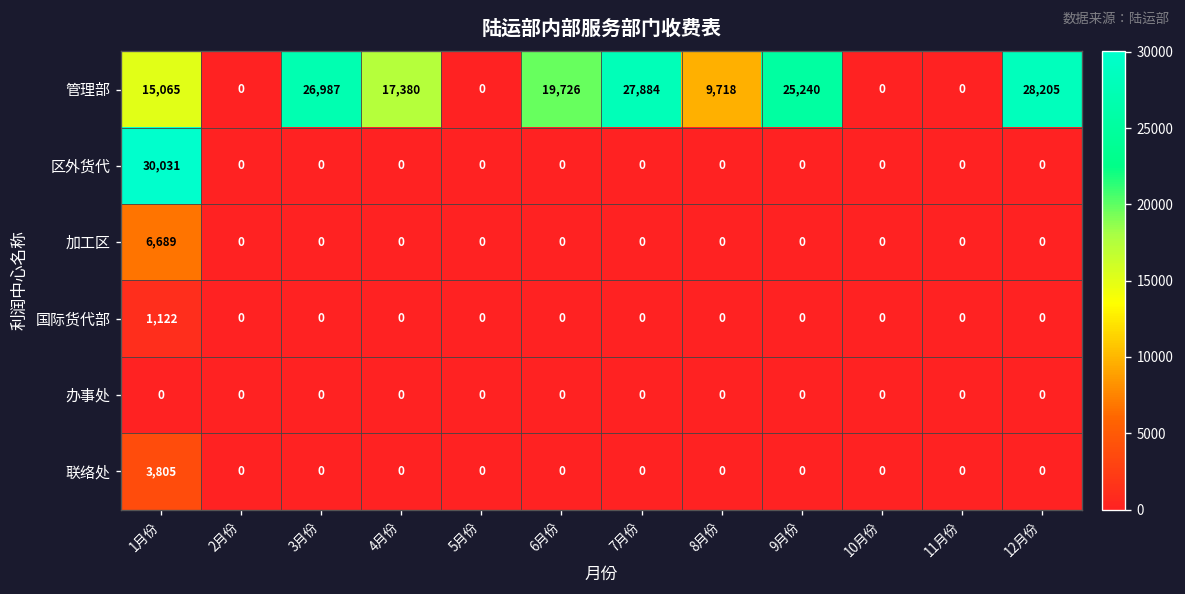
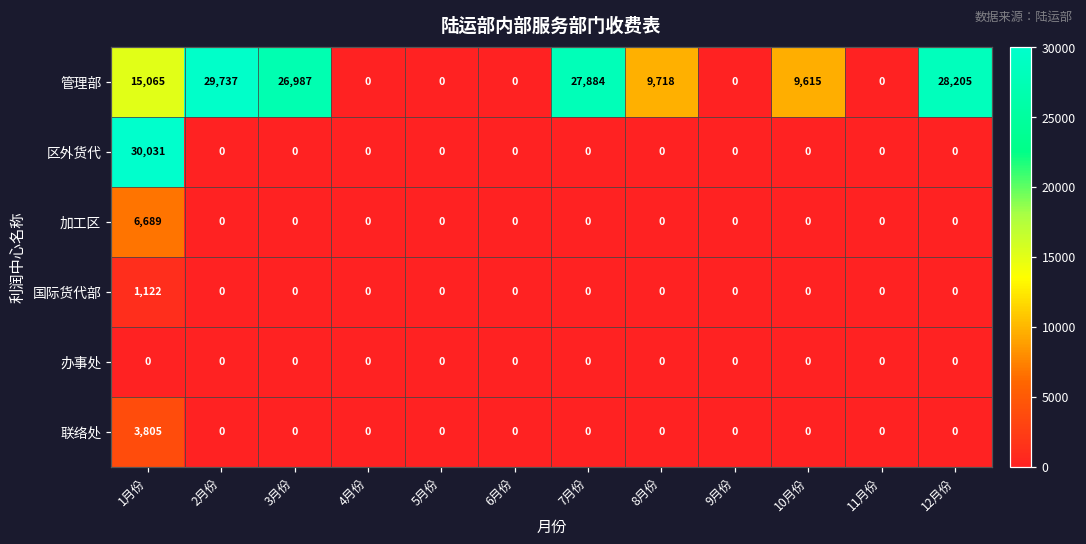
  {
    "管理部": {
      "1月份": "15,065",
-     "2月份": "0",
+     "2月份": "29,737",
      "3月份": "26,987",
-     "4月份": "17,380",
+     "4月份": "0",
      "5月份": "0",
-     "6月份": "19,726",
+     "6月份": "0",
      "7月份": "27,884",
      "8月份": "9,718",
-     "9月份": "25,240",
-     "10月份": "0",
+     "9月份": "0",
+     "10月份": "9,615",
      "11月份": "0",
      "12月份": "28,205"
    },
    "区外货代": {
      "1月份": "30,031",
      "2月份": "0",
      "3月份": "0",
      "4月份": "0",
      "5月份": "0",
      "6月份": "0",
      "7月份": "0",
      "8月份": "0",
      "9月份": "0",
      "10月份": "0",
      "11月份": "0",
      "12月份": "0"
    },
    "加工区": {
      "1月份": "6,689",
      "2月份": "0",
      "3月份": "0",
      "4月份": "0",
      "5月份": "0",
      "6月份": "0",
      "7月份": "0",
      "8月份": "0",
      "9月份": "0",
      "10月份": "0",
      "11月份": "0",
      "12月份": "0"
    },
    "国际货代部": {
      "1月份": "1,122",
      "2月份": "0",
      "3月份": "0",
      "4月份": "0",
      "5月份": "0",
      "6月份": "0",
      "7月份": "0",
      "8月份": "0",
      "9月份": "0",
      "10月份": "0",
      "11月份": "0",
      "12月份": "0"
    },
    "办事处": {
      "1月份": "0",
      "2月份": "0",
      "3月份": "0",
      "4月份": "0",
      "5月份": "0",
      "6月份": "0",
      "7月份": "0",
      "8月份": "0",
      "9月份": "0",
      "10月份": "0",
      "11月份": "0",
      "12月份": "0"
    },
    "联络处": {
      "1月份": "3,805",
      "2月份": "0",
      "3月份": "0",
      "4月份": "0",
      "5月份": "0",
      "6月份": "0",
      "7月份": "0",
      "8月份": "0",
      "9月份": "0",
      "10月份": "0",
      "11月份": "0",
      "12月份": "0"
    }
  }
